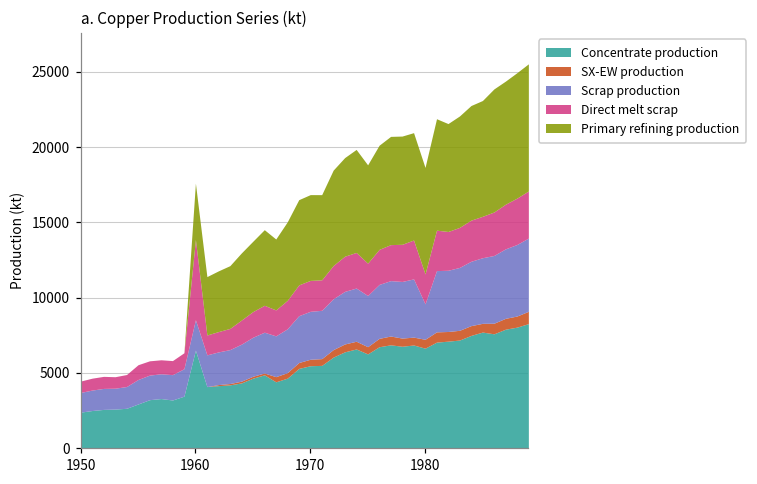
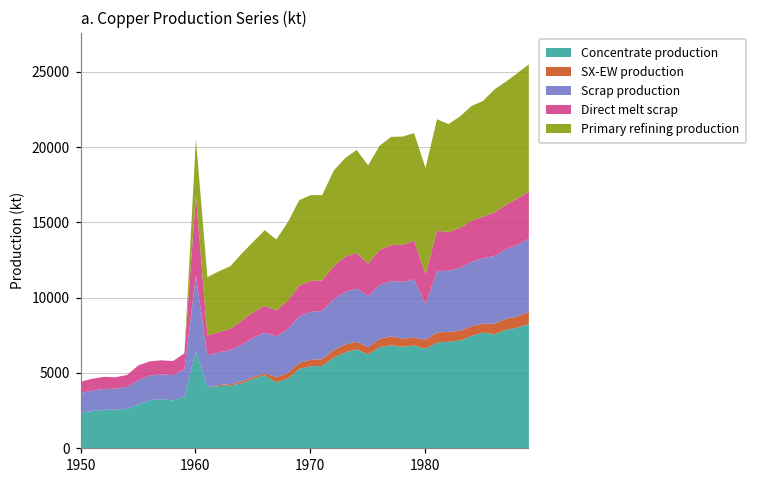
  {
    "Concentrate production": {
      "1970": 5500,
      "1980": 6600
    },
    "SX-EW production": {
      "1970": 400,
      "1980": 600
    },
    "Scrap production": {
      "1950": 1300,
-     "1960": 2000,
+     "1960": 5000,
      "1970": 3200,
      "1980": 2400
    },
    "Direct melt scrap": {
      "1960": 5300,
      "1970": 2100,
      "1980": 2000
    },
    "Primary refining production": {
      "1960": 3700,
      "1970": 5700,
      "1980": 7100
    }
  }
